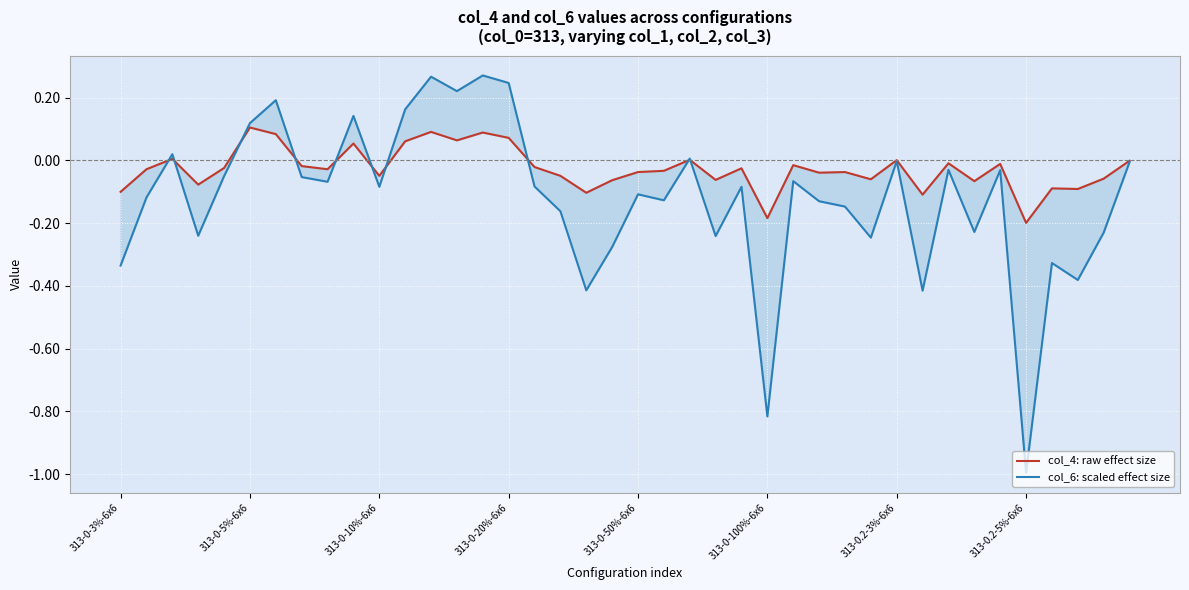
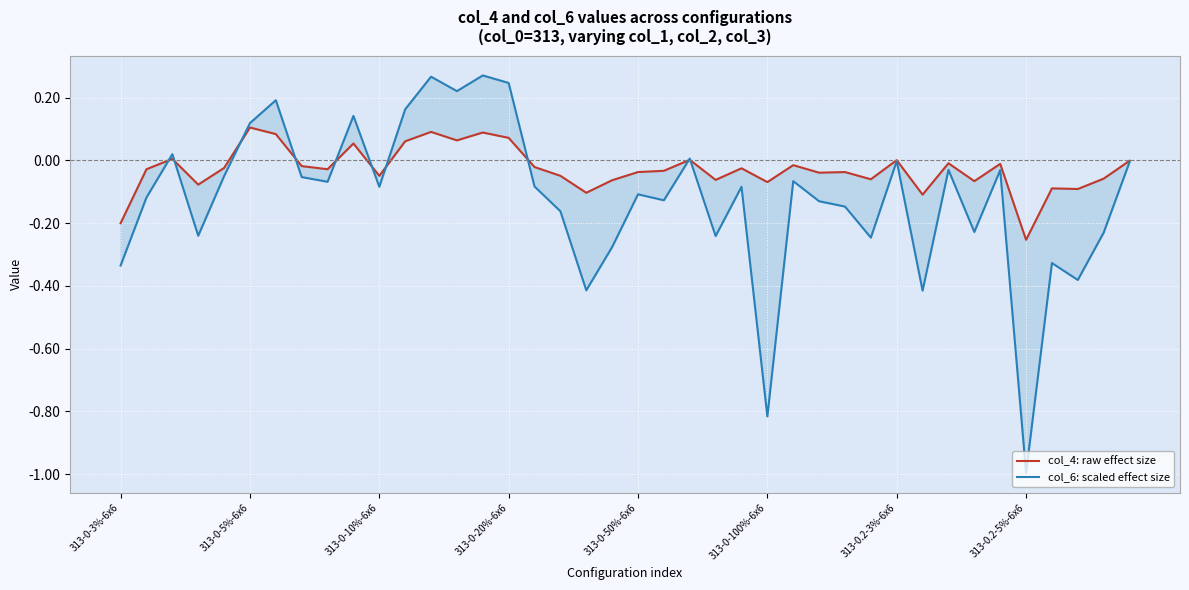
  {
    "col_4: raw effect size": {
-     "313-0-3%-6x6": -0.1,
+     "313-0-3%-6x6": -0.2,
      "313-0-5%-6x6": 0.11,
      "313-0-20%-6x6": 0.07,
-     "313-0-100%-6x6": -0.18,
-     "313-0.2-5%-6x6": -0.20
+     "313-0-100%-6x6": -0.07,
+     "313-0.2-5%-6x6": -0.25
    }
  }
